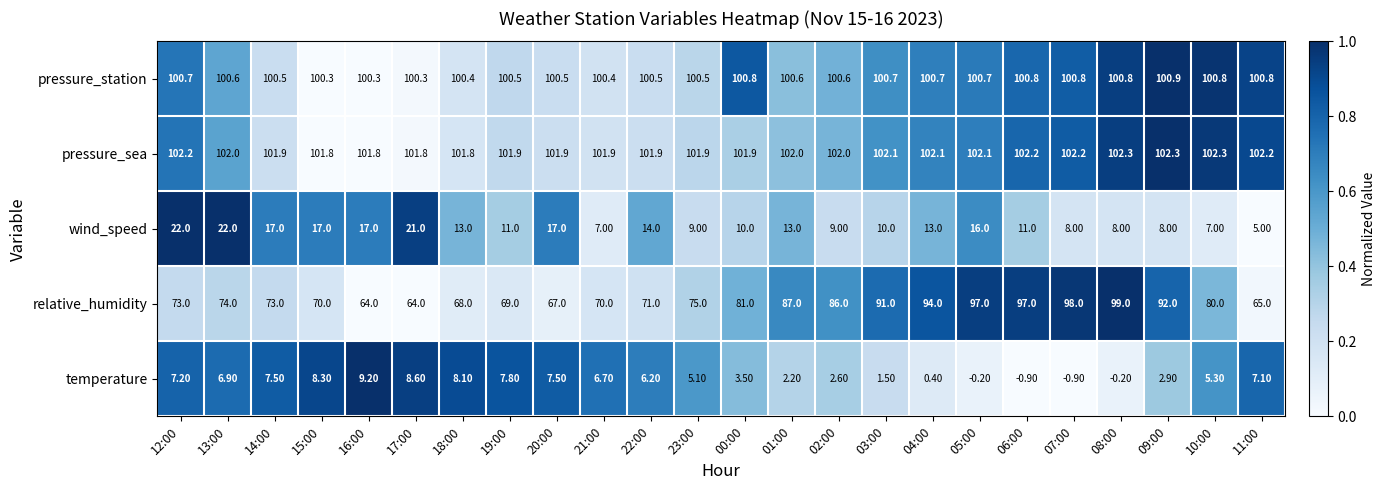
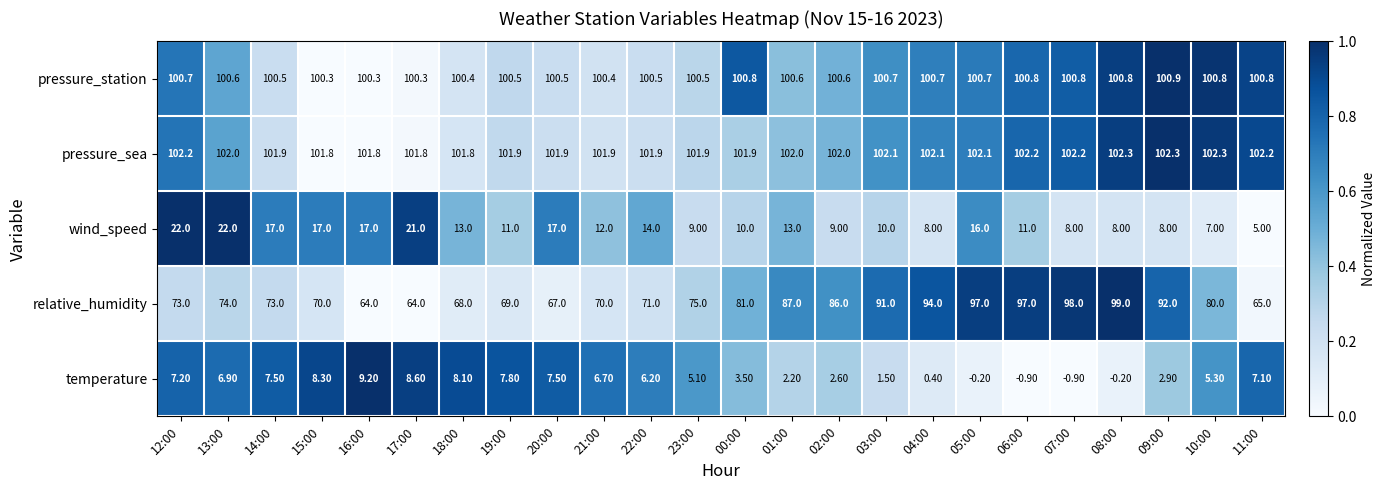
  {
    "pressure_station": {
      "12:00": 100.7,
      "13:00": 100.6,
      "14:00": 100.5,
      "15:00": 100.3,
      "16:00": 100.3,
      "17:00": 100.3,
      "18:00": 100.4,
      "19:00": 100.5,
      "20:00": 100.5,
      "21:00": 100.4,
      "22:00": 100.5,
      "23:00": 100.5,
      "00:00": 100.8,
      "01:00": 100.6,
      "02:00": 100.6,
      "03:00": 100.7,
      "04:00": 100.7,
      "05:00": 100.7,
      "06:00": 100.8,
      "07:00": 100.8,
      "08:00": 100.8,
      "09:00": 100.9,
      "10:00": 100.8,
      "11:00": 100.8
    },
    "pressure_sea": {
      "12:00": 102.2,
      "13:00": 102.0,
      "14:00": 101.9,
      "15:00": 101.8,
      "16:00": 101.8,
      "17:00": 101.8,
      "18:00": 101.8,
      "19:00": 101.9,
      "20:00": 101.9,
      "21:00": 101.9,
      "22:00": 101.9,
      "23:00": 101.9,
      "00:00": 101.9,
      "01:00": 102.0,
      "02:00": 102.0,
      "03:00": 102.1,
      "04:00": 102.1,
      "05:00": 102.1,
      "06:00": 102.2,
      "07:00": 102.2,
      "08:00": 102.3,
      "09:00": 102.3,
      "10:00": 102.3,
      "11:00": 102.2
    },
    "wind_speed": {
      "12:00": 22.0,
      "13:00": 22.0,
      "14:00": 17.0,
      "15:00": 17.0,
      "16:00": 17.0,
      "17:00": 21.0,
      "18:00": 13.0,
      "19:00": 11.0,
      "20:00": 17.0,
-     "21:00": 7.00,
+     "21:00": 12.0,
      "22:00": 14.0,
      "23:00": 9.00,
      "00:00": 10.0,
      "01:00": 13.0,
      "02:00": 9.00,
      "03:00": 10.0,
-     "04:00": 13.0,
+     "04:00": 8.00,
      "05:00": 16.0,
      "06:00": 11.0,
      "07:00": 8.00,
      "08:00": 8.00,
      "09:00": 8.00,
      "10:00": 7.00,
      "11:00": 5.00
    },
    "relative_humidity": {
      "12:00": 73.0,
      "13:00": 74.0,
      "14:00": 73.0,
      "15:00": 70.0,
      "16:00": 64.0,
      "17:00": 64.0,
      "18:00": 68.0,
      "19:00": 69.0,
      "20:00": 67.0,
      "21:00": 70.0,
      "22:00": 71.0,
      "23:00": 75.0,
      "00:00": 81.0,
      "01:00": 87.0,
      "02:00": 86.0,
      "03:00": 91.0,
      "04:00": 94.0,
      "05:00": 97.0,
      "06:00": 97.0,
      "07:00": 98.0,
      "08:00": 99.0,
      "09:00": 92.0,
      "10:00": 80.0,
      "11:00": 65.0
    },
    "temperature": {
      "12:00": 7.20,
      "13:00": 6.90,
      "14:00": 7.50,
      "15:00": 8.30,
      "16:00": 9.20,
      "17:00": 8.60,
      "18:00": 8.10,
      "19:00": 7.80,
      "20:00": 7.50,
      "21:00": 6.70,
      "22:00": 6.20,
      "23:00": 5.10,
      "00:00": 3.50,
      "01:00": 2.20,
      "02:00": 2.60,
      "03:00": 1.50,
      "04:00": 0.40,
      "05:00": -0.20,
      "06:00": -0.90,
      "07:00": -0.90,
      "08:00": -0.20,
      "09:00": 2.90,
      "10:00": 5.30,
      "11:00": 7.10
    }
  }
